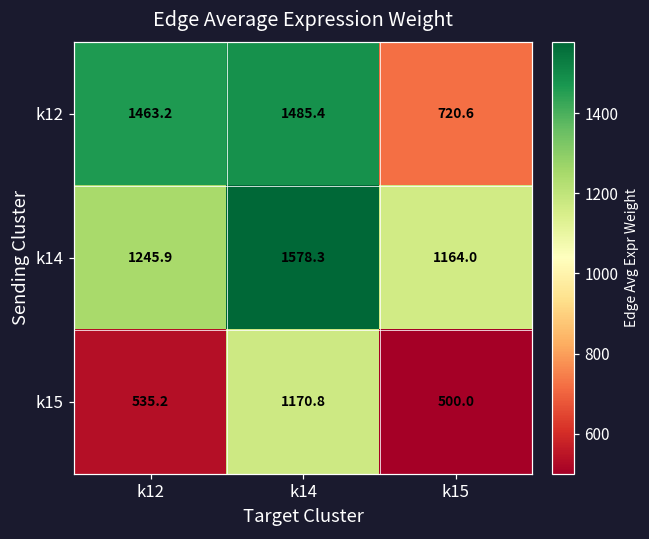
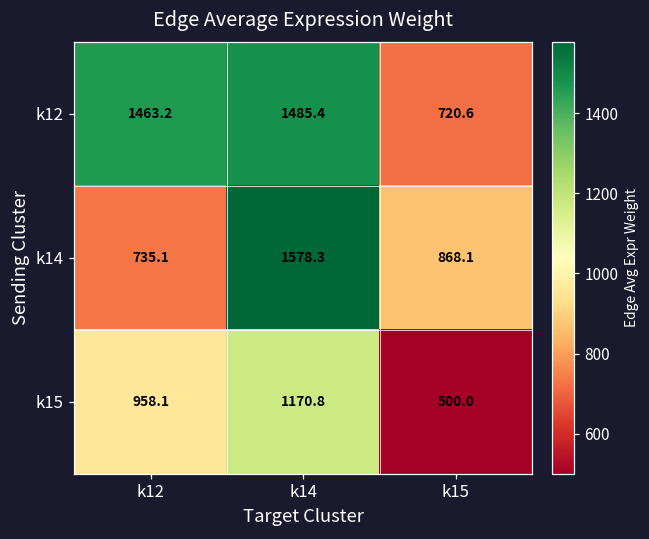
  {
    "k12": {
      "k12": 1463.2,
      "k14": 1485.4,
      "k15": 720.6
    },
    "k14": {
-     "k12": 1245.9,
+     "k12": 735.1,
      "k14": 1578.3,
-     "k15": 1164.0
+     "k15": 868.1
    },
    "k15": {
-     "k12": 535.2,
+     "k12": 958.1,
      "k14": 1170.8,
      "k15": 500.0
    }
  }
